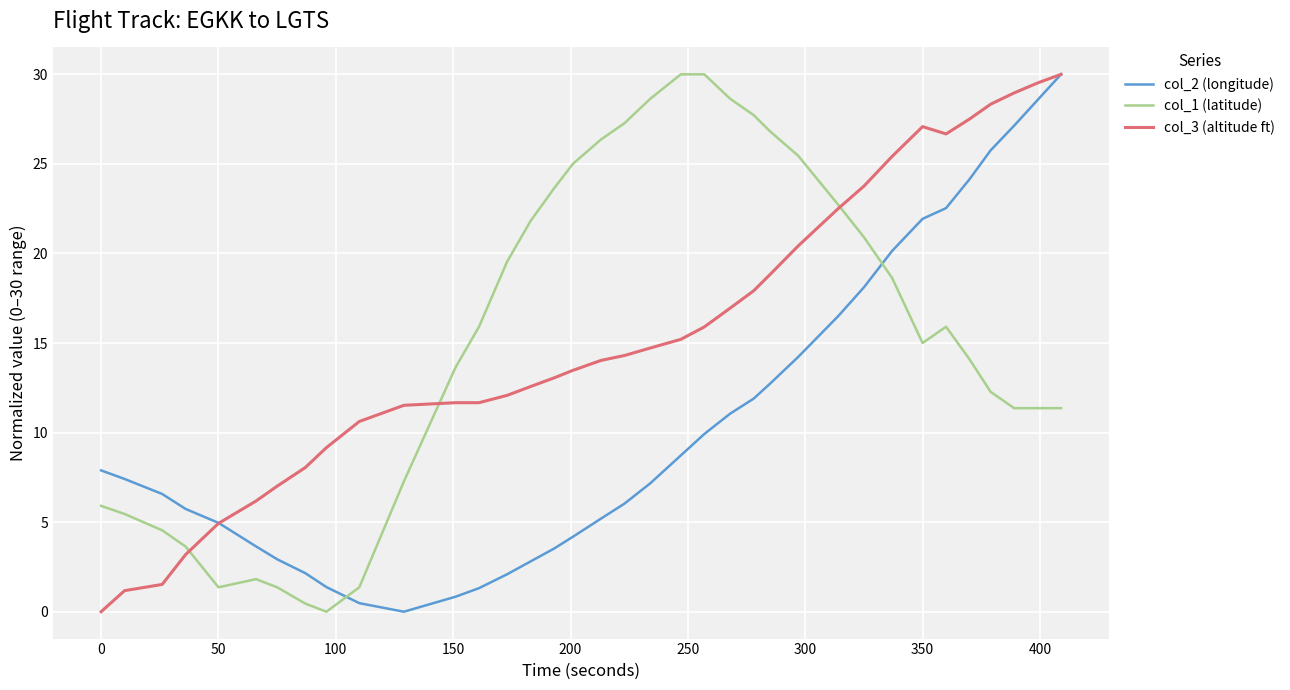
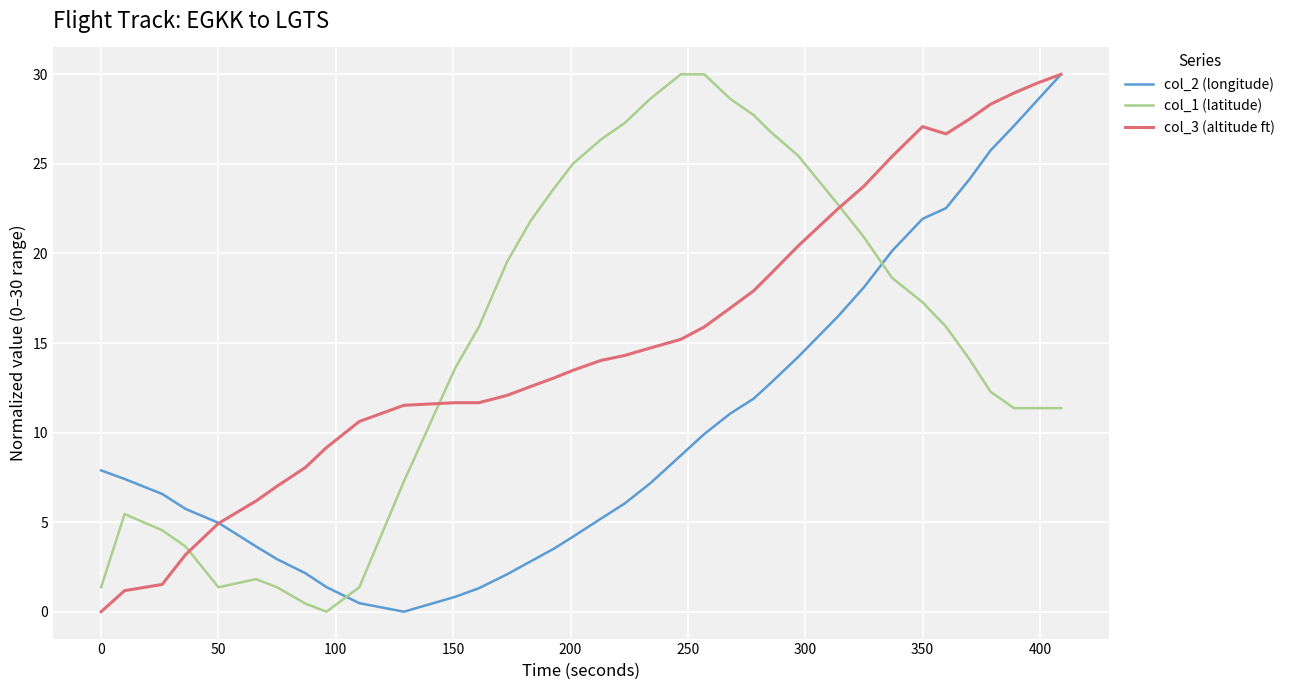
  {
    "col_2 (longitude)": {
      "0": 7.9,
      "350": 21.9
    },
    "col_1 (latitude)": {
-     "0": 5.9,
+     "0": 1.4,
      "50": 1.4,
-     "350": 15.0
+     "350": 17.3
    },
    "col_3 (altitude ft)": {
      "0": 0.0,
      "350": 27.1
    }
  }
